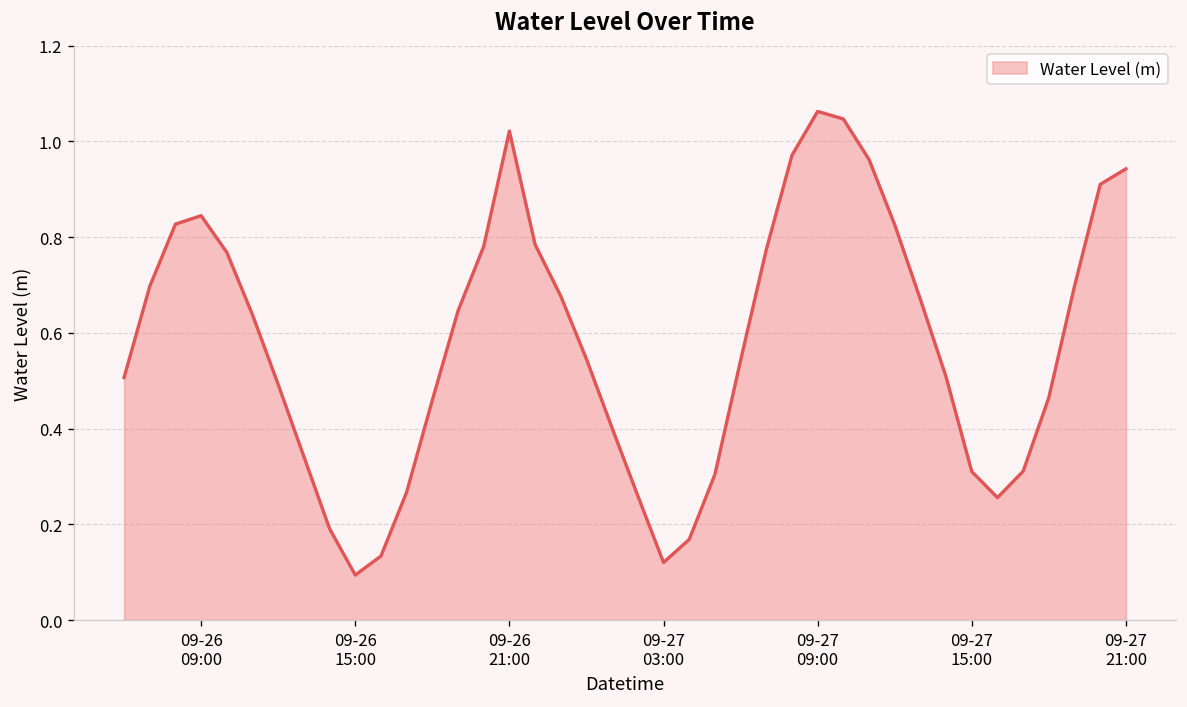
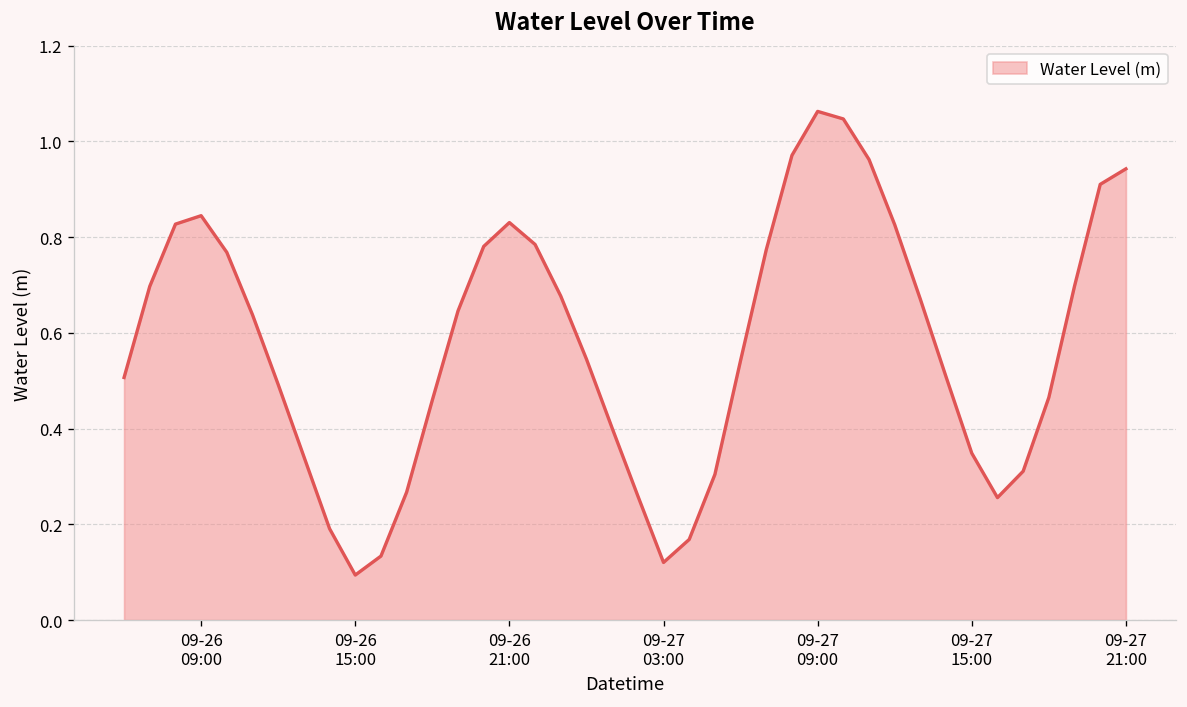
  {
    "09-26 09:00": 0.84,
    "09-26 15:00": 0.09,
-   "09-26 21:00": 1.02,
+   "09-26 21:00": 0.83,
    "09-27 03:00": 0.12,
    "09-27 09:00": 1.06,
-   "09-27 15:00": 0.31,
+   "09-27 15:00": 0.35,
    "09-27 21:00": 0.94
  }
